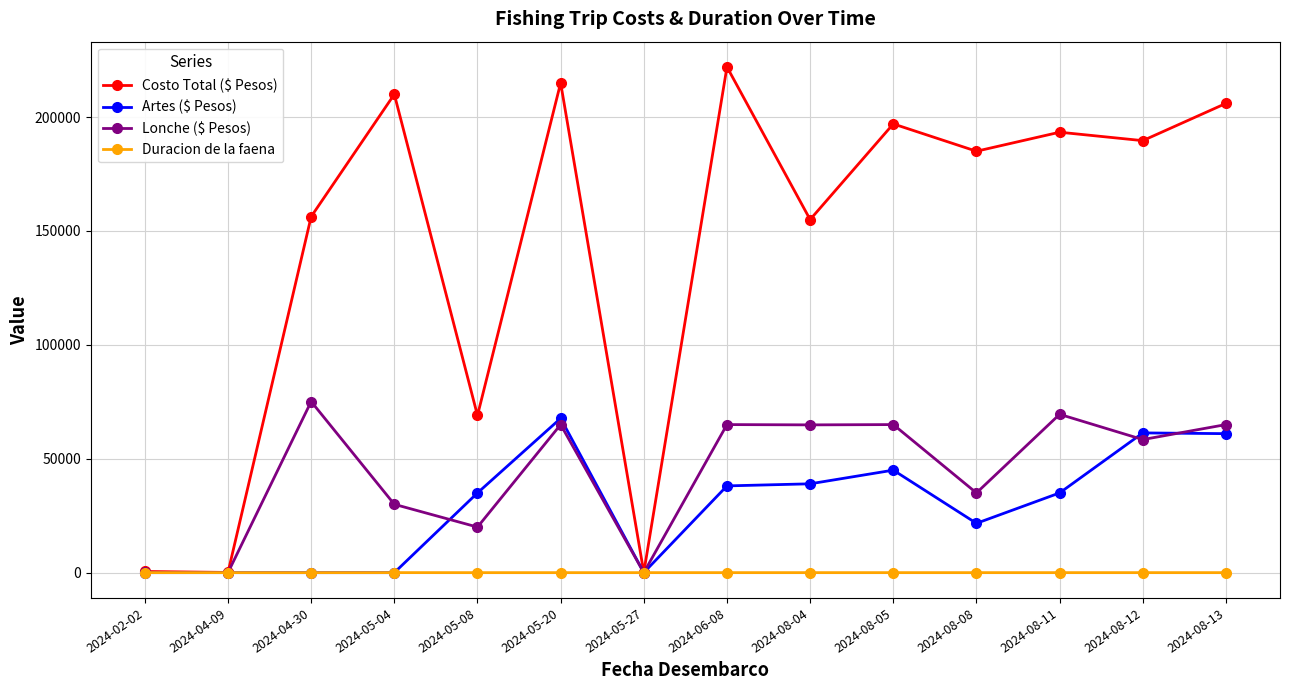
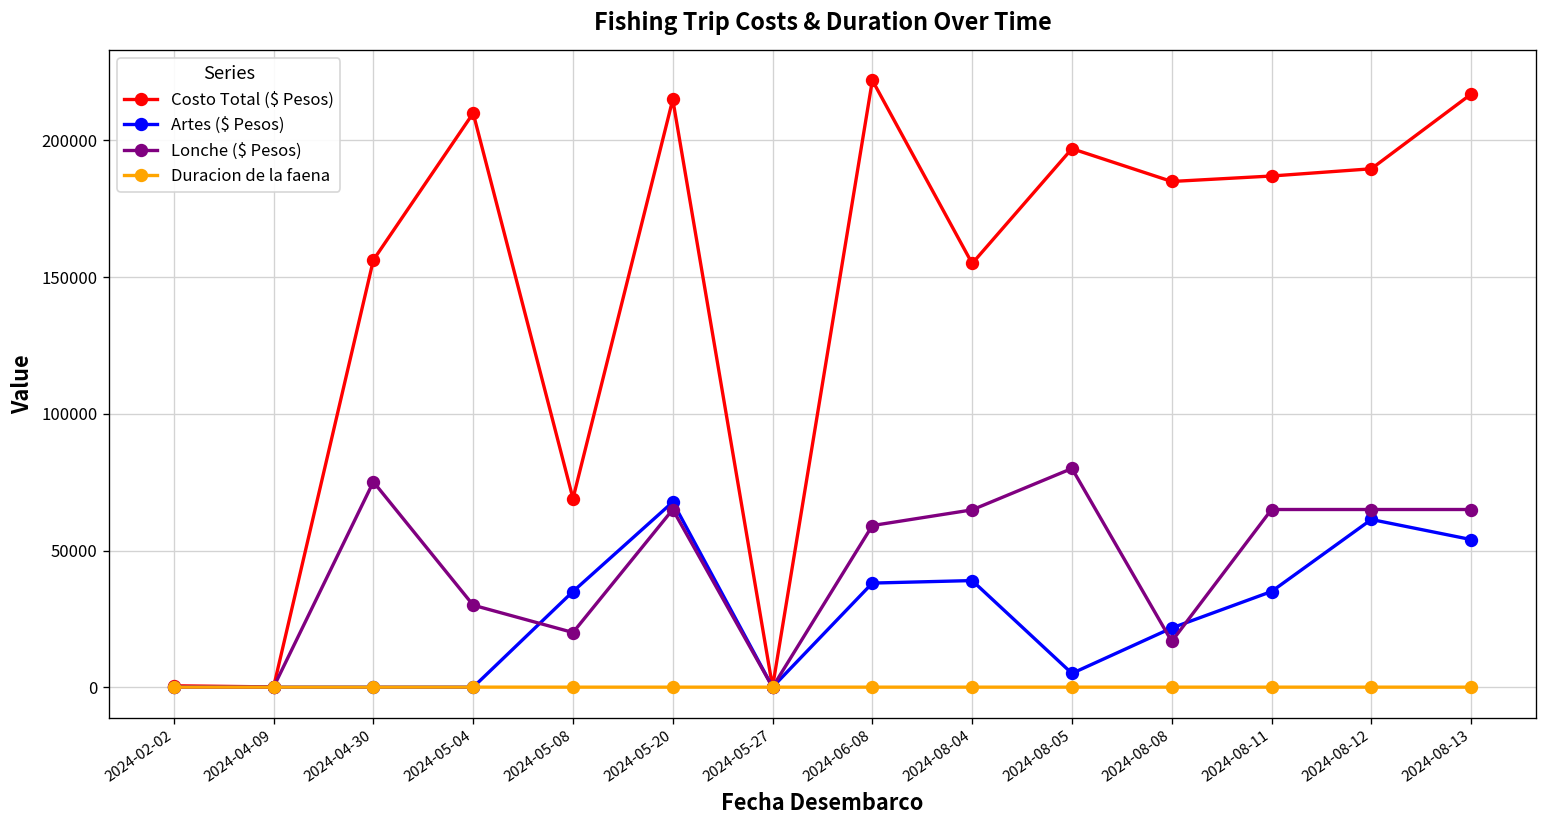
  {
    "Costo Total ($ Pesos)": {
      "2024-04-30": 156000,
      "2024-05-04": 210000,
      "2024-05-08": 69000,
      "2024-05-20": 215000,
      "2024-06-08": 222000,
      "2024-08-04": 155000,
      "2024-08-05": 197000,
      "2024-08-08": 185000,
-     "2024-08-11": 193000,
+     "2024-08-11": 187000,
      "2024-08-12": 190000,
-     "2024-08-13": 206000
+     "2024-08-13": 217000
    },
    "Artes ($ Pesos)": {
      "2024-05-08": 35000,
      "2024-05-20": 68000,
      "2024-06-08": 38000,
      "2024-08-04": 39000,
-     "2024-08-05": 45000,
+     "2024-08-05": 5000,
      "2024-08-08": 22000,
      "2024-08-11": 35000,
      "2024-08-12": 61000,
-     "2024-08-13": 61000
+     "2024-08-13": 54000
    },
    "Lonche ($ Pesos)": {
      "2024-04-30": 75000,
      "2024-05-04": 30000,
      "2024-05-08": 20000,
      "2024-05-20": 65000,
-     "2024-06-08": 65000,
+     "2024-06-08": 59000,
      "2024-08-04": 65000,
-     "2024-08-05": 65000,
-     "2024-08-08": 35000,
-     "2024-08-11": 70000,
-     "2024-08-12": 58000,
+     "2024-08-05": 80000,
+     "2024-08-08": 17000,
+     "2024-08-11": 65000,
+     "2024-08-12": 65000,
      "2024-08-13": 65000
    },
    "Duracion de la faena": {
      "2024-05-08": 0,
      "2024-05-20": 0,
      "2024-06-08": 0,
      "2024-08-04": 0,
      "2024-08-05": 0,
      "2024-08-08": 0,
      "2024-08-11": 0,
      "2024-08-12": 0,
      "2024-08-13": 0
    }
  }
